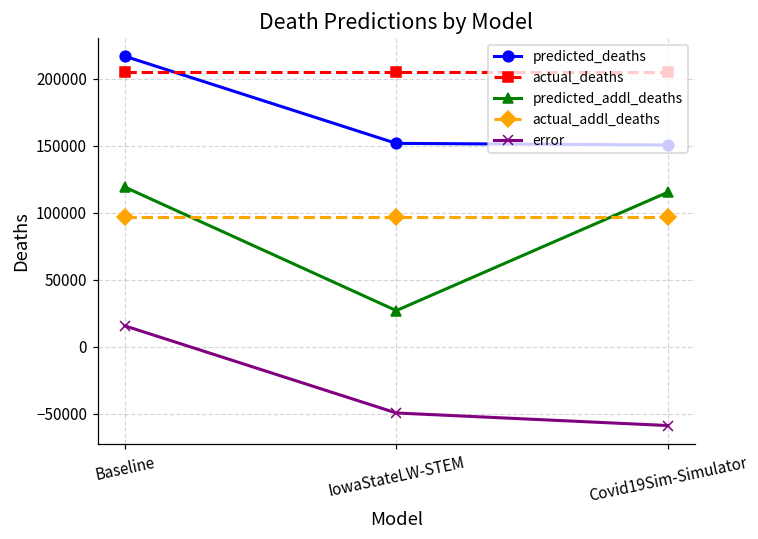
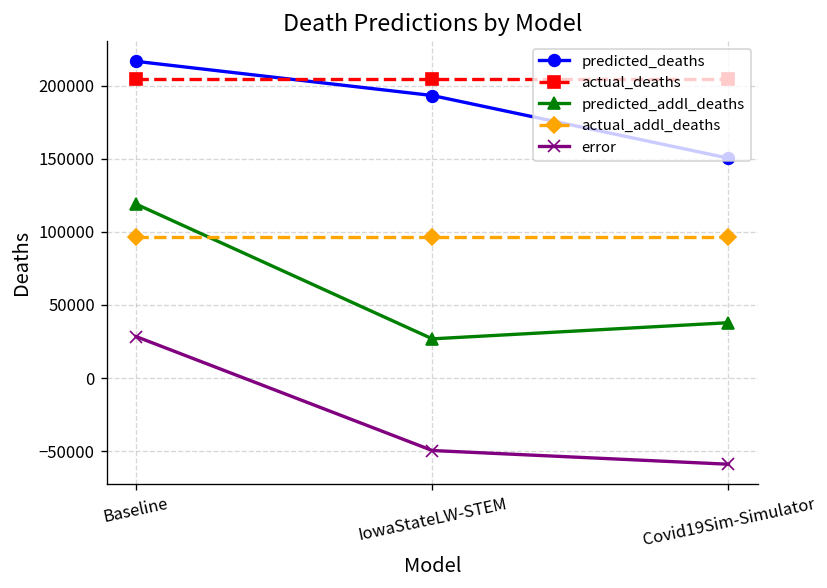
  {
    "predicted_deaths": {
      "Baseline": 217000,
-     "IowaStateLW-STEM": 152000
+     "IowaStateLW-STEM": 193000
    },
    "actual_deaths": {
      "Baseline": 205000,
      "IowaStateLW-STEM": 205000
    },
    "predicted_addl_deaths": {
      "Baseline": 119000,
      "IowaStateLW-STEM": 27000,
-     "Covid19Sim-Simulator": 115000
+     "Covid19Sim-Simulator": 38000
    },
    "actual_addl_deaths": {
      "Baseline": 97000,
      "IowaStateLW-STEM": 97000,
      "Covid19Sim-Simulator": 97000
    },
    "error": {
-     "Baseline": 15000,
+     "Baseline": 28000,
      "IowaStateLW-STEM": -50000,
      "Covid19Sim-Simulator": -59000
    }
  }
